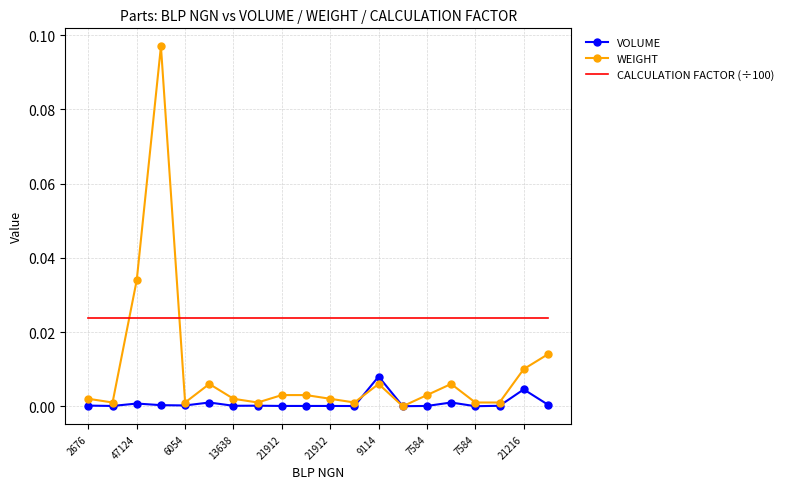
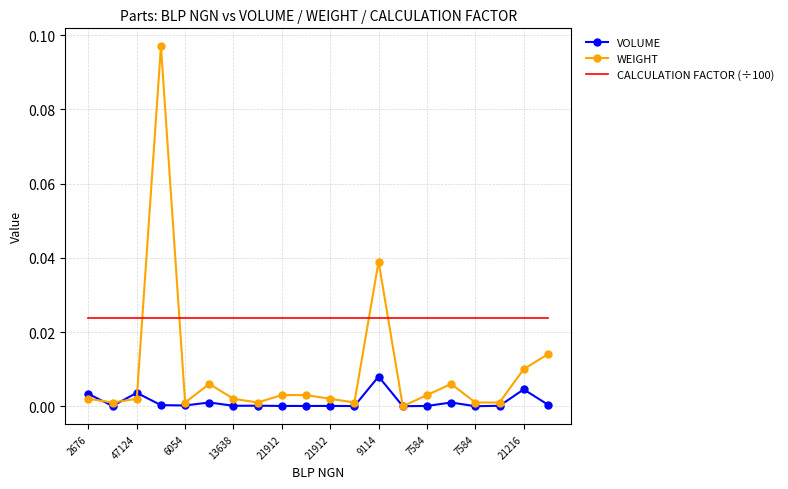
  {
    "VOLUME": {
-     "2676": 0.000,
-     "47124": 0.001,
+     "2676": 0.003,
+     "47124": 0.004,
      "6054": 0.000,
      "13638": 0.000,
      "9114": 0.008,
      "21216": 0.005
    },
    "WEIGHT": {
      "2676": 0.002,
-     "47124": 0.034,
+     "47124": 0.002,
      "6054": 0.001,
      "13638": 0.002,
-     "9114": 0.006,
+     "9114": 0.039,
      "21216": 0.010
    },
    "CALCULATION FACTOR (÷100)": {
      "2676": 0.024,
      "47124": 0.024,
      "6054": 0.024,
      "13638": 0.024,
      "9114": 0.024,
      "21216": 0.024
    }
  }
